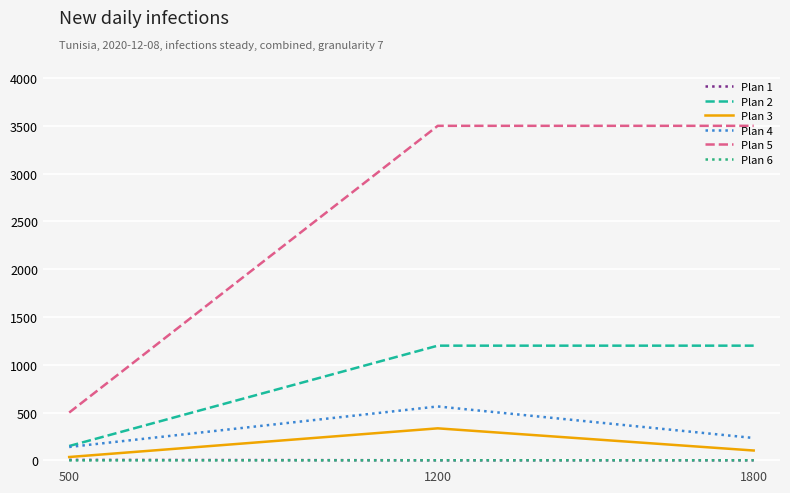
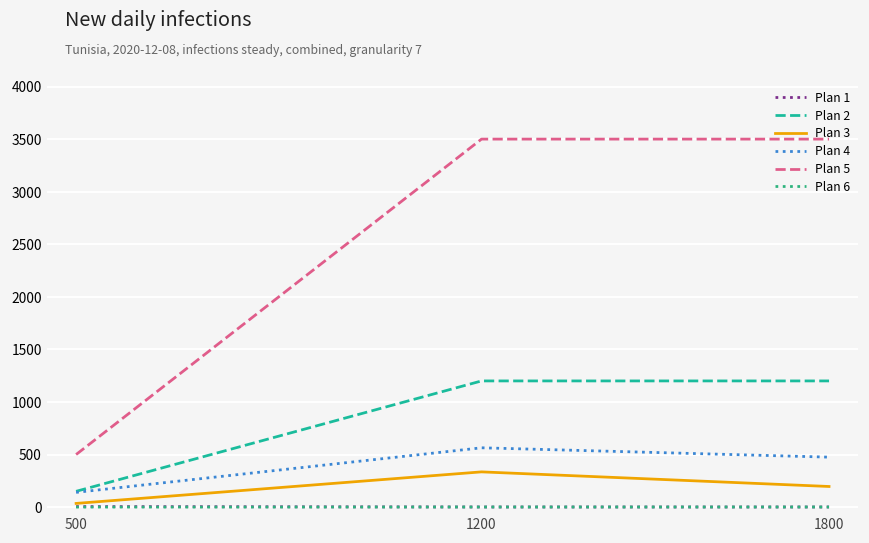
  {
    "Plan 3": {
      "500": 0,
      "1200": 300,
-     "1800": 100
+     "1800": 200
    },
    "Plan 4": {
      "1200": 600,
-     "1800": 200
+     "1800": 500
    },
    "Plan 5": {
      "500": 500,
      "1200": 3500,
      "1800": 3500
    }
  }
